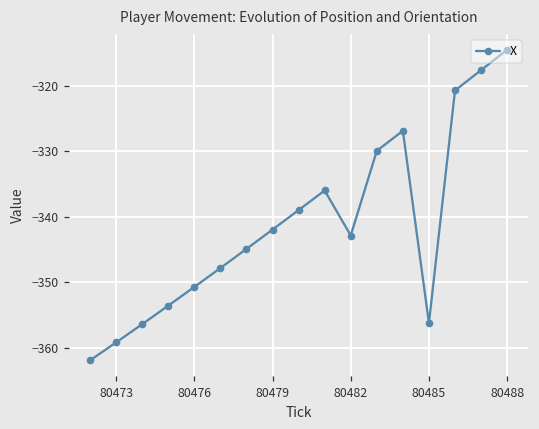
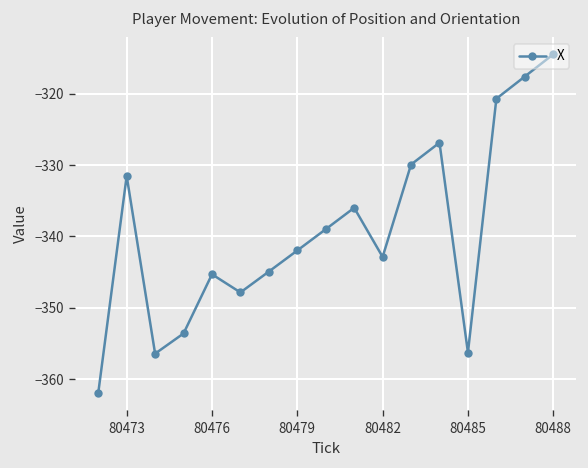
  {
-   "80473": -359,
-   "80476": -351,
+   "80473": -332,
+   "80476": -345,
    "80479": -342,
    "80482": -343,
    "80485": -356
  }
